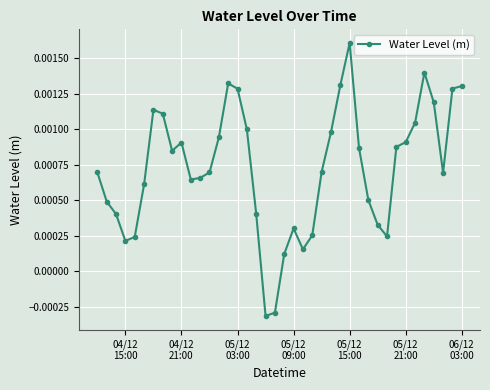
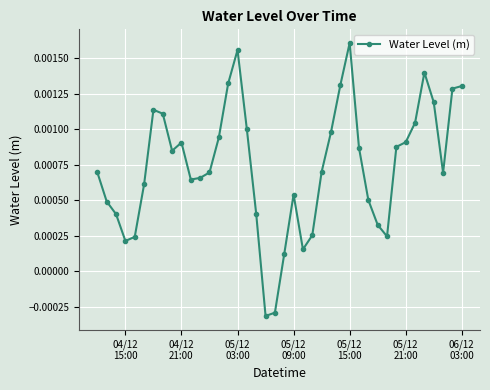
  {
    "04/12 15:00": 0.00021,
    "04/12 21:00": 0.00091,
-   "05/12 03:00": 0.00129,
-   "05/12 09:00": 0.00030,
+   "05/12 03:00": 0.00156,
+   "05/12 09:00": 0.00054,
    "05/12 15:00": 0.00161,
    "05/12 21:00": 0.00091,
    "06/12 03:00": 0.00130
  }
